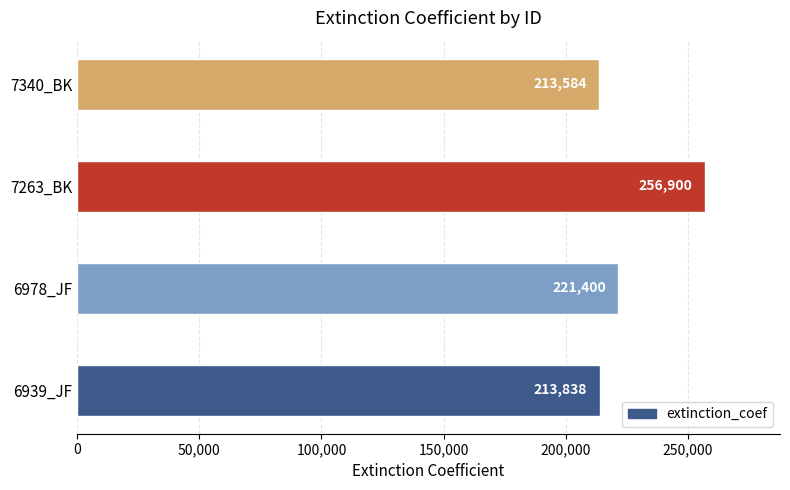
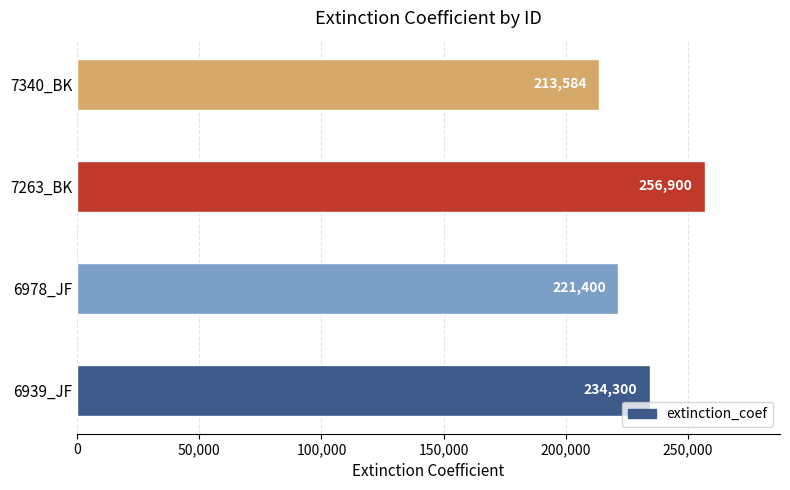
  {
    "7340_BK": "213,584",
    "7263_BK": "256,900",
    "6978_JF": "221,400",
-   "6939_JF": "213,838"
+   "6939_JF": "234,300"
  }
